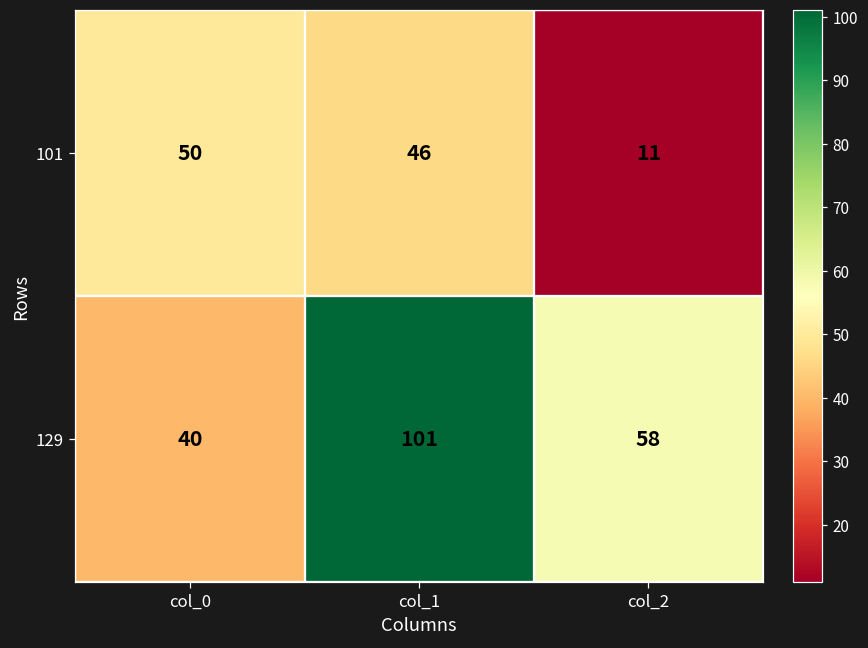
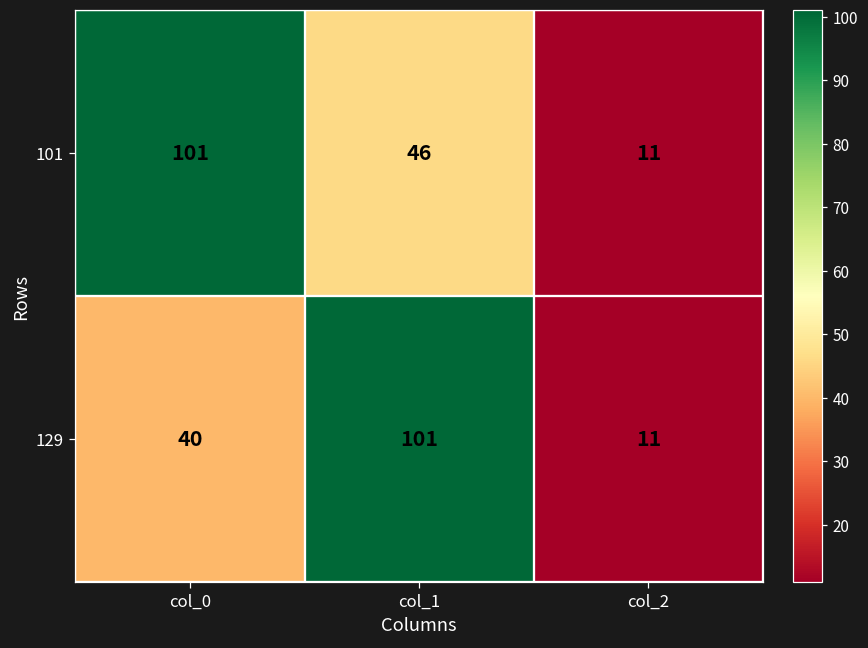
  {
    "101": {
-     "col_0": 50,
+     "col_0": 101,
      "col_1": 46,
      "col_2": 11
    },
    "129": {
      "col_0": 40,
      "col_1": 101,
-     "col_2": 58
+     "col_2": 11
    }
  }
